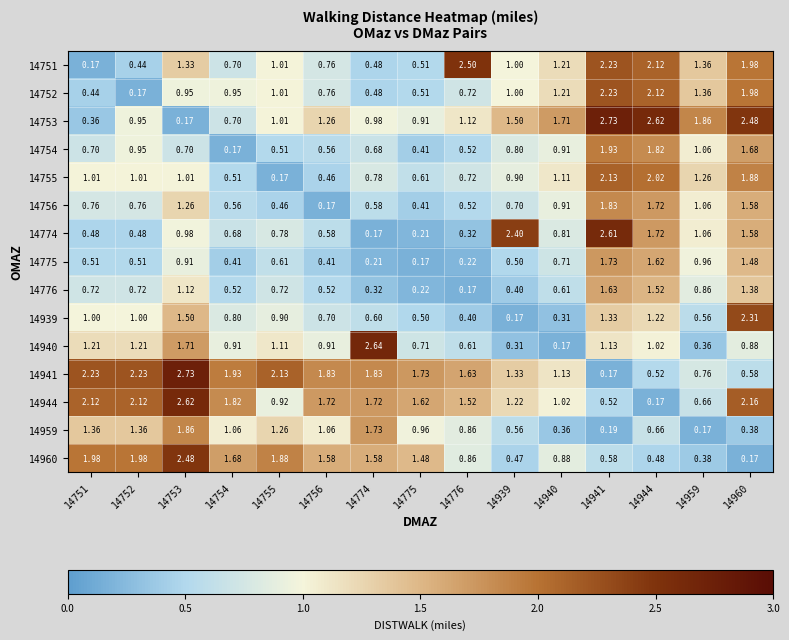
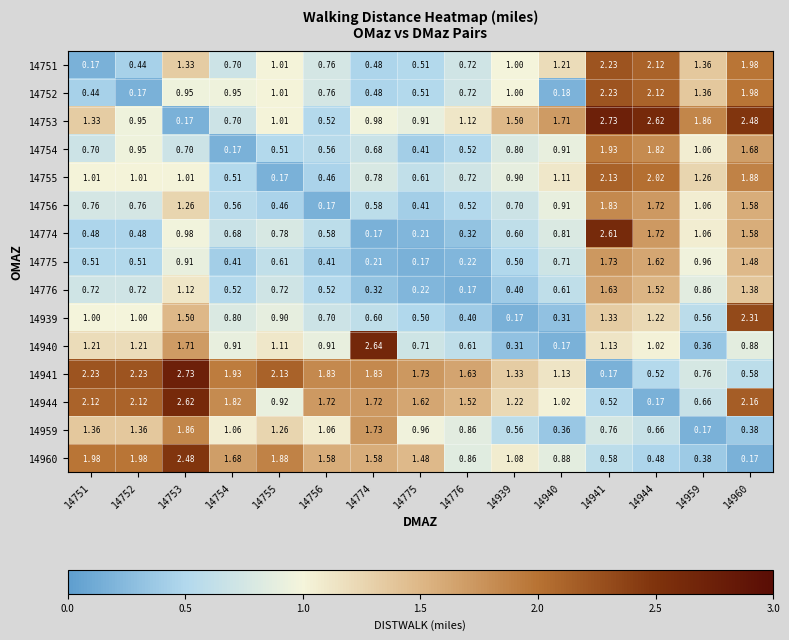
  {
    "14751": {
      "14751": 0.17,
      "14752": 0.44,
      "14753": 1.33,
      "14754": 0.70,
      "14755": 1.01,
      "14756": 0.76,
      "14774": 0.48,
      "14775": 0.51,
-     "14776": 2.50,
+     "14776": 0.72,
      "14939": 1.00,
      "14940": 1.21,
      "14941": 2.23,
      "14944": 2.12,
      "14959": 1.36,
      "14960": 1.98
    },
    "14752": {
      "14751": 0.44,
      "14752": 0.17,
      "14753": 0.95,
      "14754": 0.95,
      "14755": 1.01,
      "14756": 0.76,
      "14774": 0.48,
      "14775": 0.51,
      "14776": 0.72,
      "14939": 1.00,
-     "14940": 1.21,
+     "14940": 0.18,
      "14941": 2.23,
      "14944": 2.12,
      "14959": 1.36,
      "14960": 1.98
    },
    "14753": {
-     "14751": 0.36,
+     "14751": 1.33,
      "14752": 0.95,
      "14753": 0.17,
      "14754": 0.70,
      "14755": 1.01,
-     "14756": 1.26,
+     "14756": 0.52,
      "14774": 0.98,
      "14775": 0.91,
      "14776": 1.12,
      "14939": 1.50,
      "14940": 1.71,
      "14941": 2.73,
      "14944": 2.62,
      "14959": 1.86,
      "14960": 2.48
    },
    "14774": {
      "14751": 0.48,
      "14752": 0.48,
      "14753": 0.98,
      "14754": 0.68,
      "14755": 0.78,
      "14756": 0.58,
      "14774": 0.17,
      "14775": 0.21,
      "14776": 0.32,
-     "14939": 2.40,
+     "14939": 0.60,
      "14940": 0.81,
      "14941": 2.61,
      "14944": 1.72,
      "14959": 1.06,
      "14960": 1.58
    },
    "14959": {
      "14751": 1.36,
      "14752": 1.36,
      "14753": 1.86,
      "14754": 1.06,
      "14755": 1.26,
      "14756": 1.06,
      "14774": 1.73,
      "14775": 0.96,
      "14776": 0.86,
      "14939": 0.56,
      "14940": 0.36,
-     "14941": 0.19,
+     "14941": 0.76,
      "14944": 0.66,
      "14959": 0.17,
      "14960": 0.38
    },
    "14960": {
      "14751": 1.98,
      "14752": 1.98,
      "14753": 2.48,
      "14754": 1.68,
      "14755": 1.88,
      "14756": 1.58,
      "14774": 1.58,
      "14775": 1.48,
      "14776": 0.86,
-     "14939": 0.47,
+     "14939": 1.08,
      "14940": 0.88,
      "14941": 0.58,
      "14944": 0.48,
      "14959": 0.38,
      "14960": 0.17
    }
  }
